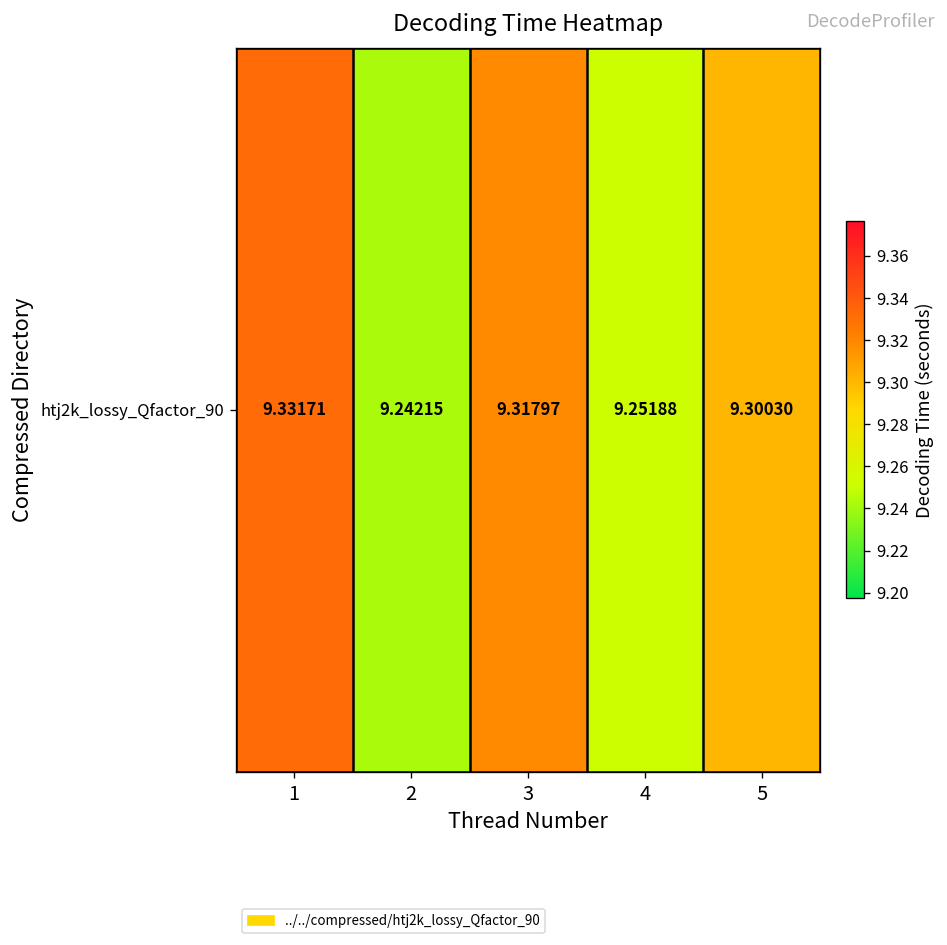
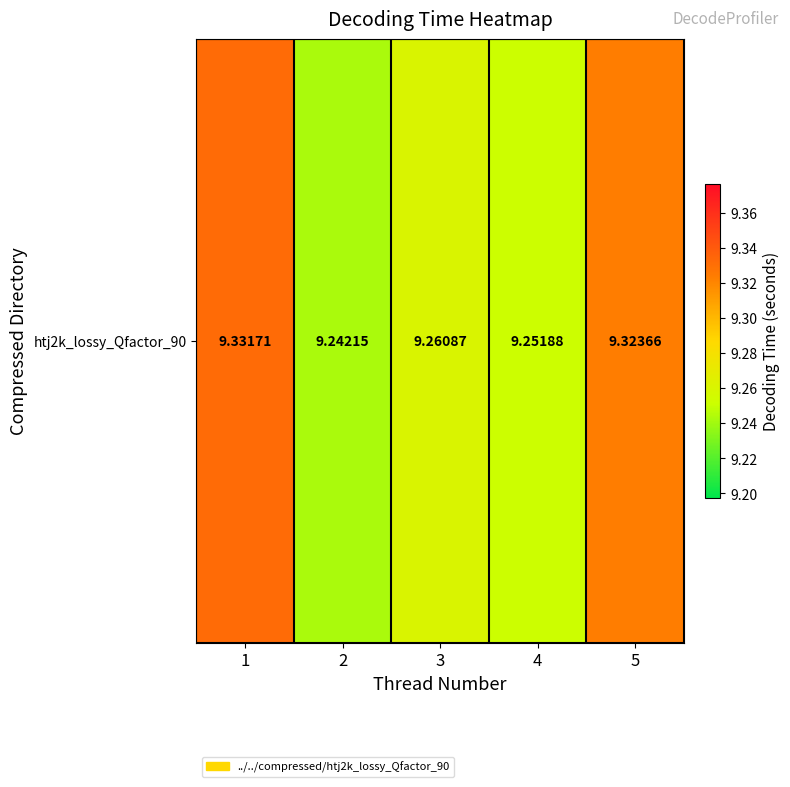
  {
    "htj2k_lossy_Qfactor_90": {
      "1": 9.33171,
      "2": 9.24215,
-     "3": 9.31797,
+     "3": 9.26087,
      "4": 9.25188,
-     "5": 9.30030
+     "5": 9.32366
    }
  }
